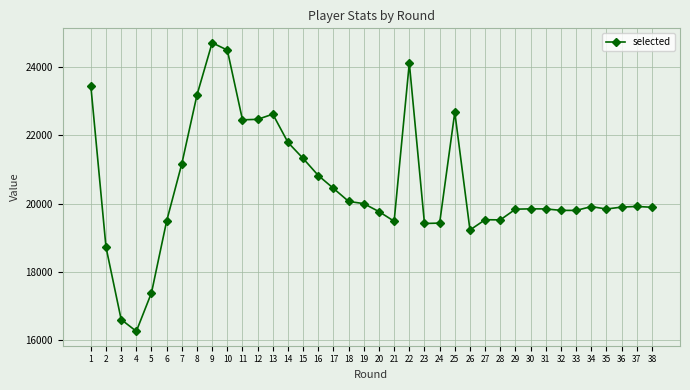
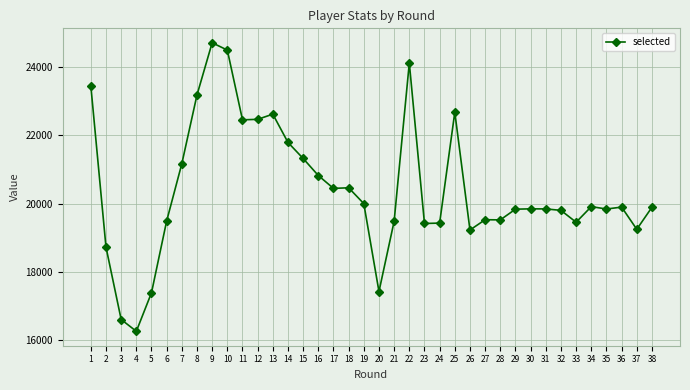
  {
    "1": 23500,
    "2": 18700,
    "3": 16600,
    "4": 16300,
    "5": 17400,
    "6": 19500,
    "7": 21200,
    "8": 23200,
    "9": 24700,
    "10": 24500,
    "11": 22500,
    "12": 22500,
    "13": 22600,
    "14": 21800,
    "15": 21300,
    "16": 20800,
    "17": 20400,
-   "18": 20100,
+   "18": 20500,
    "19": 20000,
-   "20": 19800,
+   "20": 17400,
    "21": 19500,
    "22": 24100,
    "23": 19400,
    "24": 19400,
    "25": 22700,
    "26": 19200,
    "27": 19500,
    "28": 19500,
    "29": 19800,
    "30": 19800,
    "31": 19800,
    "32": 19800,
-   "33": 19800,
+   "33": 19500,
    "34": 19900,
    "35": 19800,
    "36": 19900,
-   "37": 19900,
+   "37": 19200,
    "38": 19900
  }
